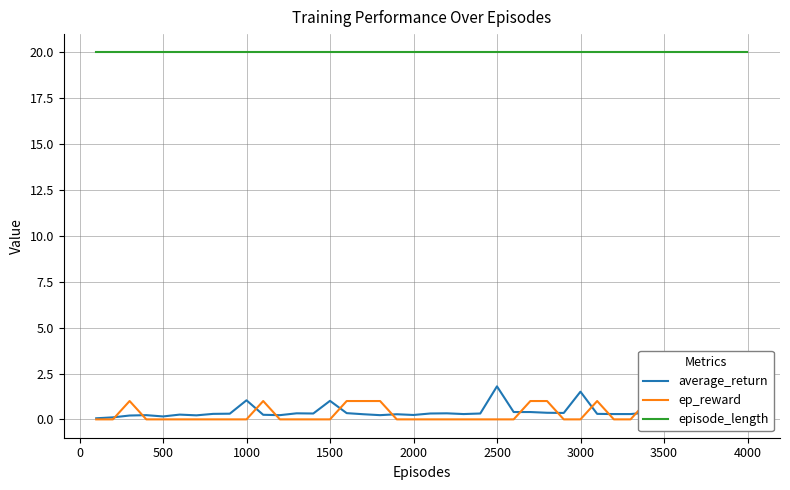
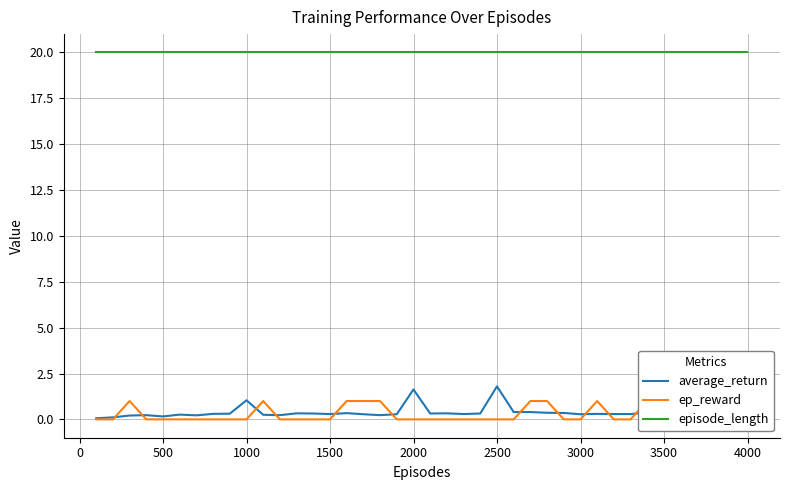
  {
    "average_return": {
      "500": 0.2,
      "1000": 1.0,
-     "1500": 1.0,
-     "2000": 0.2,
+     "1500": 0.3,
+     "2000": 1.6,
      "2500": 1.8,
-     "3000": 1.5
+     "3000": 0.3
    },
    "ep_reward": {
      "500": 0.0,
      "1000": 0.0,
      "1500": 0.0,
      "2000": 0.0,
      "2500": 0.0,
      "3000": 0.0
    },
    "episode_length": {
      "500": 20.0,
      "1000": 20.0,
      "1500": 20.0,
      "2000": 20.0,
      "2500": 20.0,
      "3000": 20.0,
      "3500": 20.0,
      "4000": 20.0
    }
  }
